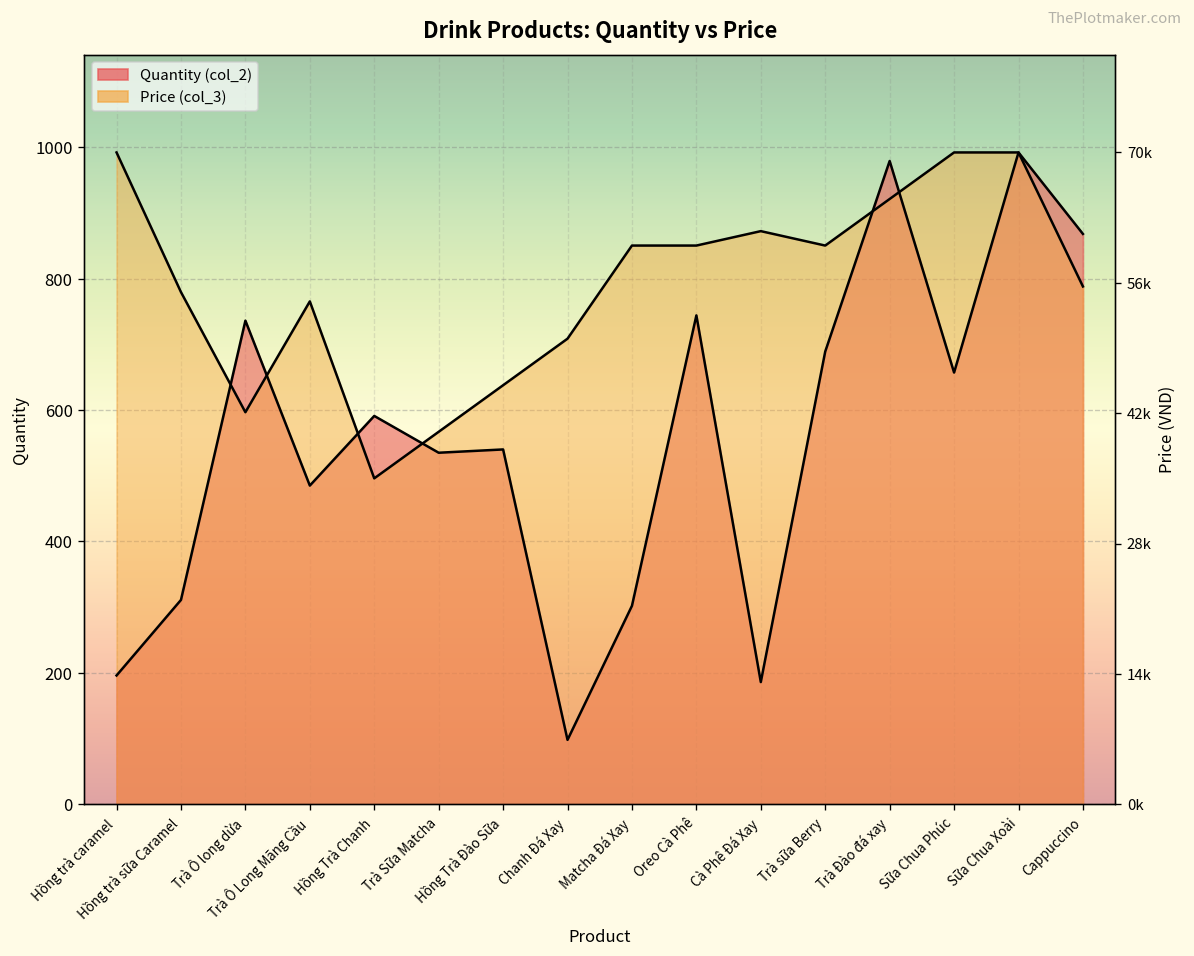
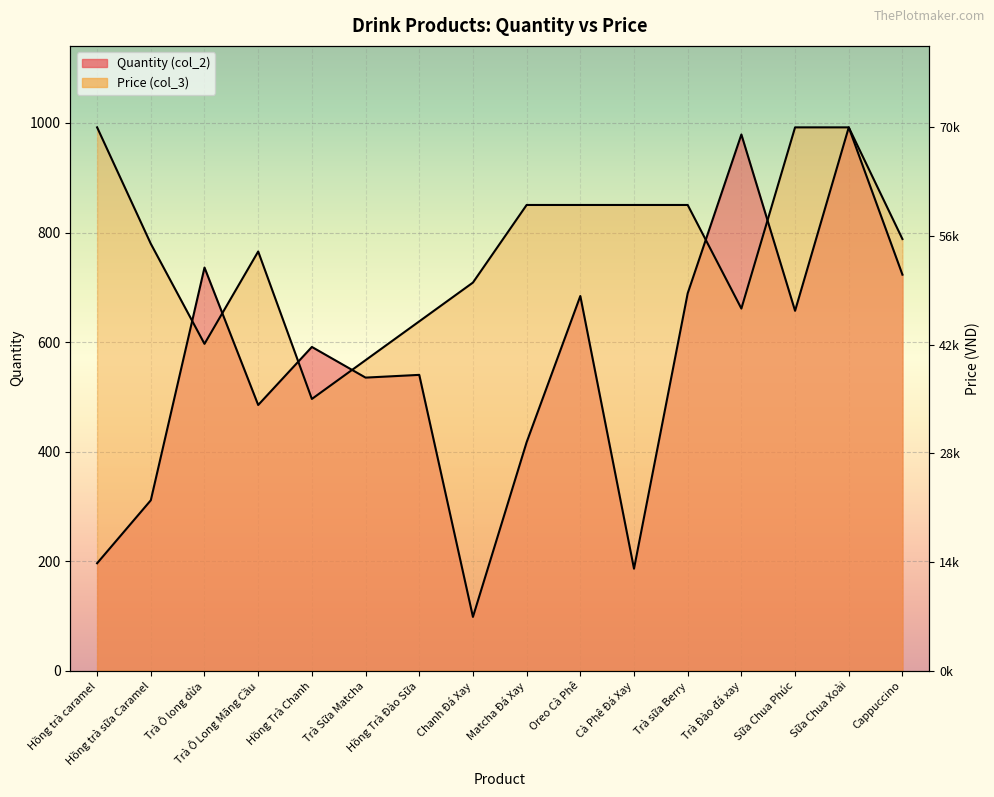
  {
    "Quantity (col_2)": {
      "Hồng trà caramel": 200,
      "Hồng trà sữa Caramel": 310,
      "Trà Ô long dừa": 740,
      "Trà Ô Long Mãng Cầu": 490,
      "Hồng Trà Chanh": 590,
      "Trà Sữa Matcha": 540,
      "Hồng Trà Đào Sữa": 540,
      "Chanh Đá Xay": 100,
-     "Matcha Đá Xay": 300,
-     "Oreo Cà Phê": 740,
+     "Matcha Đá Xay": 420,
+     "Oreo Cà Phê": 680,
      "Cà Phê Đá Xay": 190,
      "Trà sữa Berry": 690,
      "Trà Đào đá xay": 980,
      "Sữa Chua Phúc": 660,
-     "Cappuccino": 870
+     "Cappuccino": 720
    },
    "Price (col_3)": {
      "Hồng trà caramel": 990,
      "Hồng trà sữa Caramel": 780,
      "Trà Ô long dừa": 600,
      "Trà Ô Long Mãng Cầu": 770,
      "Hồng Trà Chanh": 500,
      "Trà Sữa Matcha": 570,
      "Hồng Trà Đào Sữa": 640,
      "Chanh Đá Xay": 710,
      "Matcha Đá Xay": 850,
      "Oreo Cà Phê": 850,
-     "Cà Phê Đá Xay": 870,
+     "Cà Phê Đá Xay": 850,
      "Trà sữa Berry": 850,
-     "Trà Đào đá xay": 920,
+     "Trà Đào đá xay": 660,
      "Sữa Chua Phúc": 990,
      "Cappuccino": 790
    }
  }
